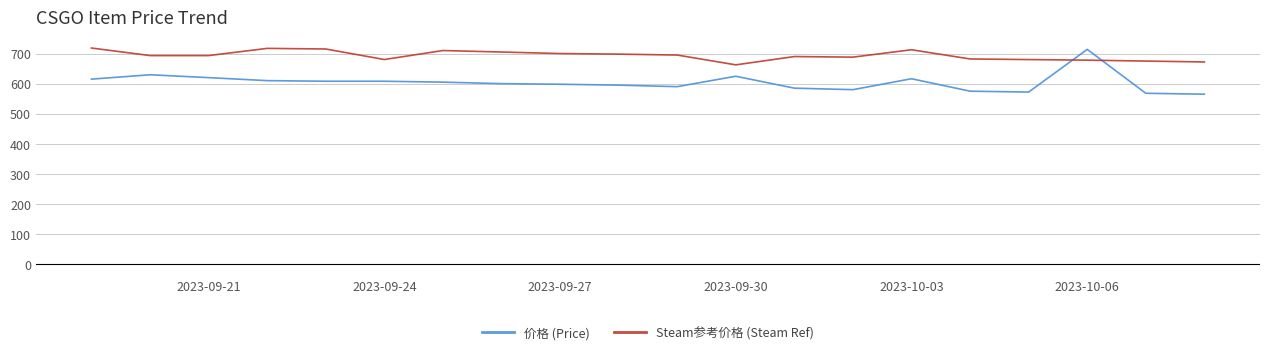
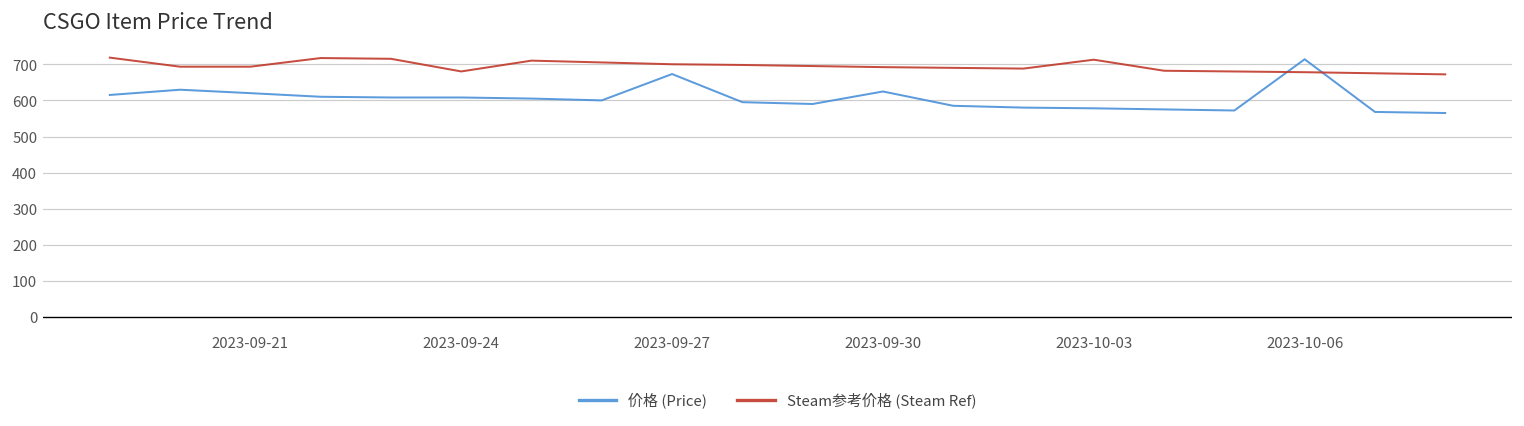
  {
    "价格 (Price)": {
      "2023-09-21": 620,
      "2023-09-24": 610,
-     "2023-09-27": 600,
+     "2023-09-27": 670,
      "2023-09-30": 620,
-     "2023-10-03": 620,
+     "2023-10-03": 580,
      "2023-10-06": 710
    },
    "Steam参考价格 (Steam Ref)": {
      "2023-09-21": 690,
      "2023-09-24": 680,
      "2023-09-27": 700,
-     "2023-09-30": 660,
+     "2023-09-30": 690,
      "2023-10-03": 710,
      "2023-10-06": 680
    }
  }
